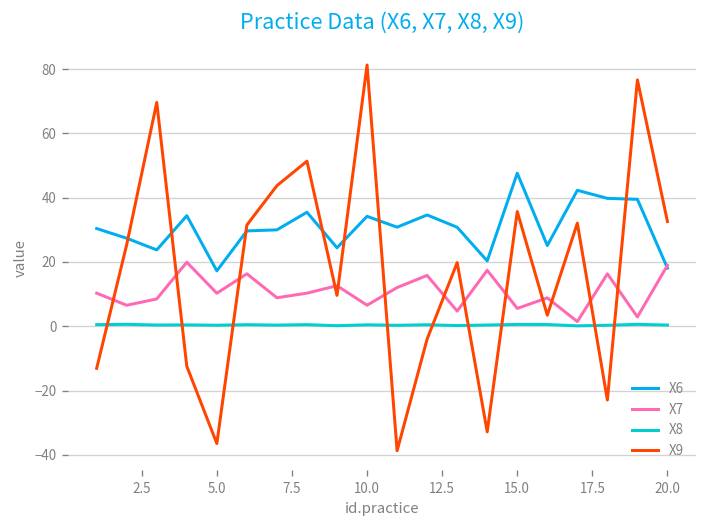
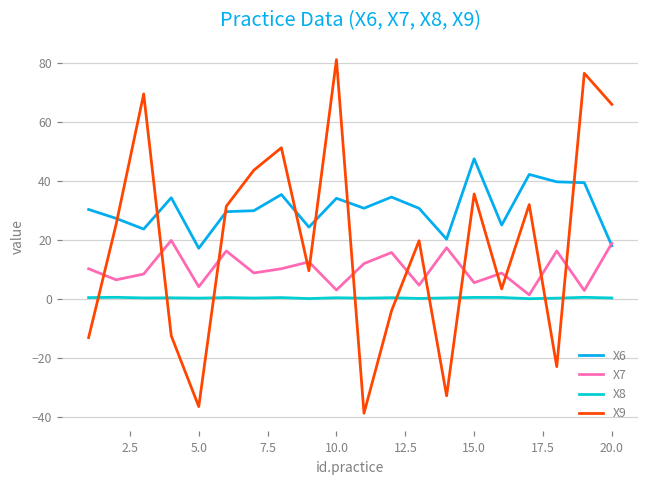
  {
    "X7": {
-     "5.0": 10,
-     "10.0": 7,
+     "5.0": 4,
+     "10.0": 3,
      "15.0": 6
    },
    "X9": {
      "5.0": -37,
      "10.0": 81,
      "15.0": 36,
-     "20.0": 33
+     "20.0": 66
    }
  }
